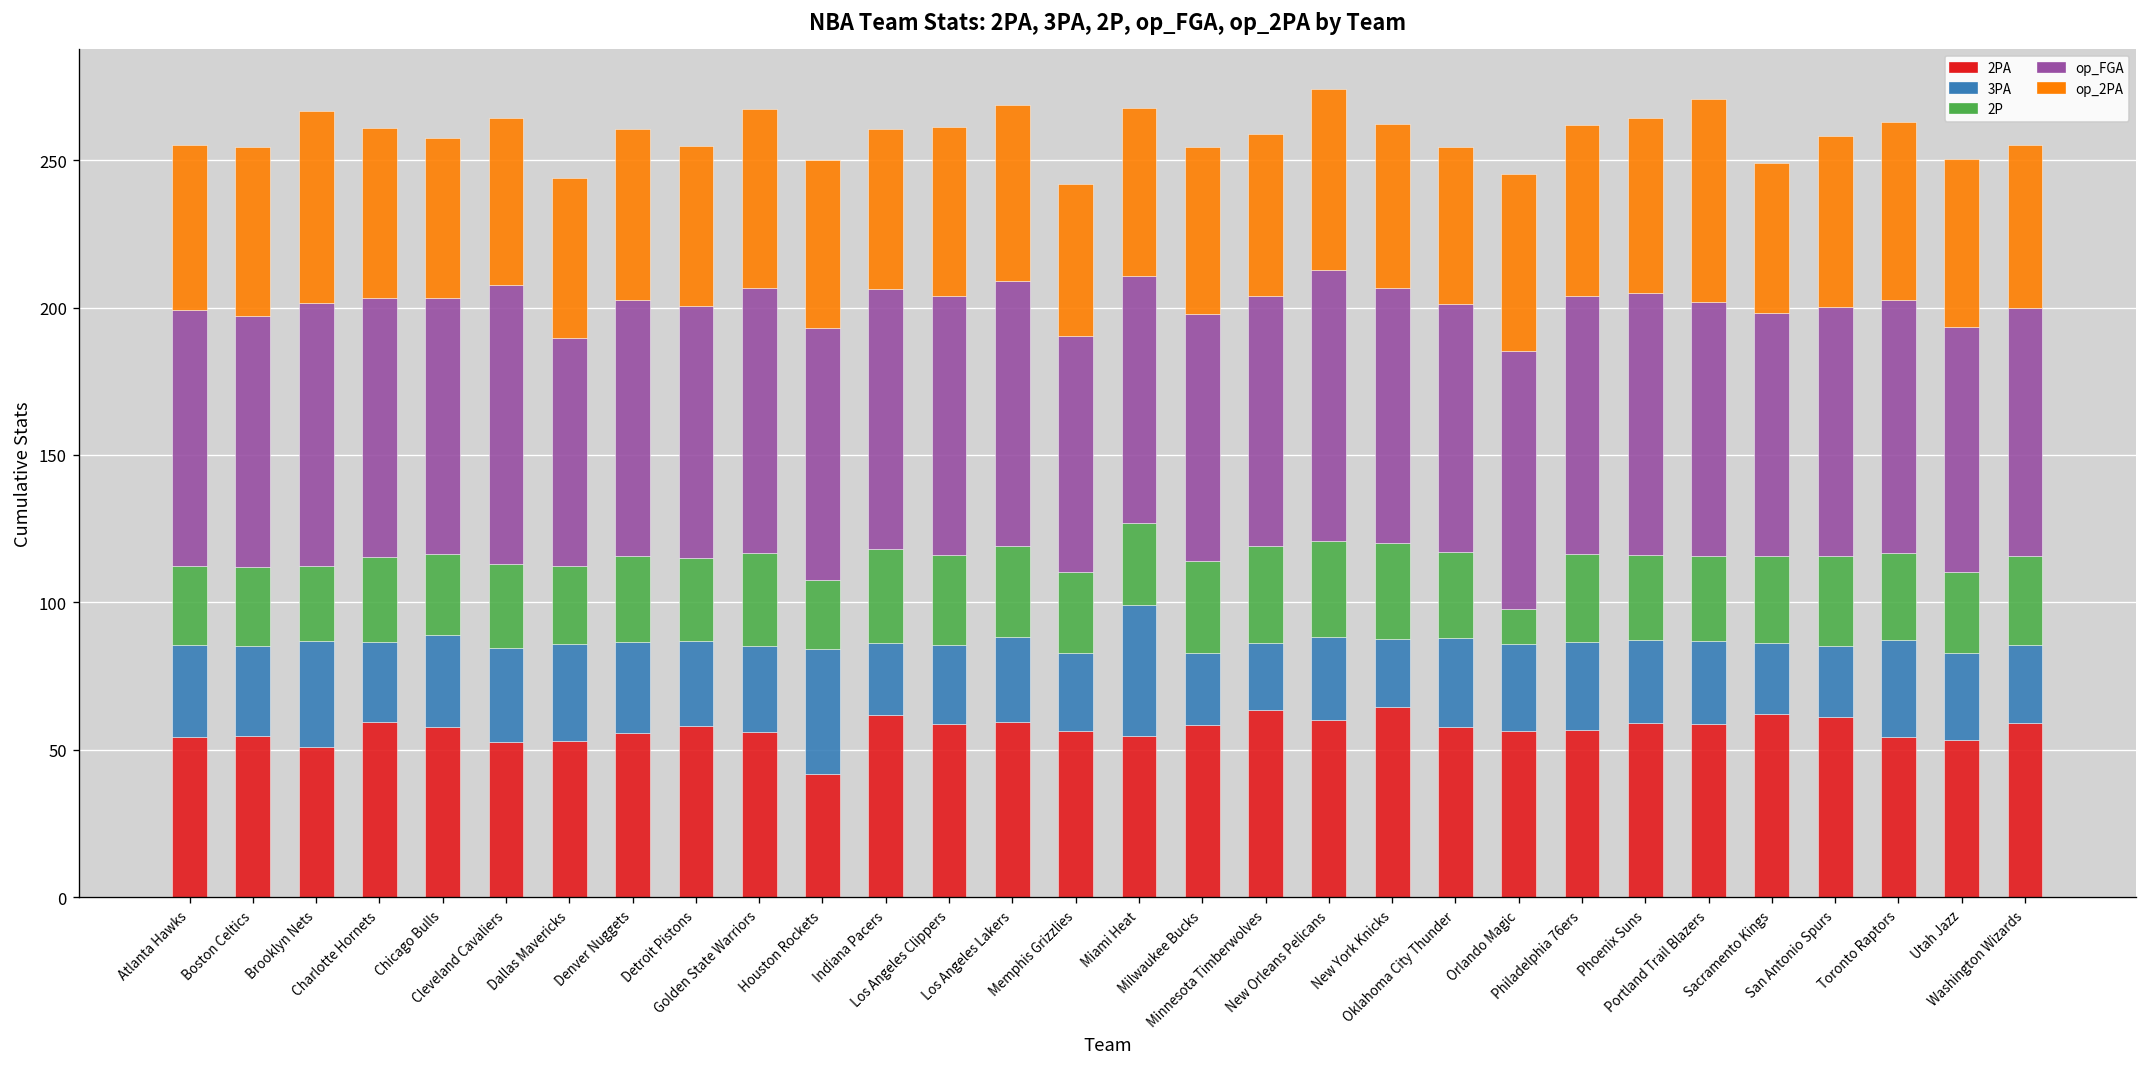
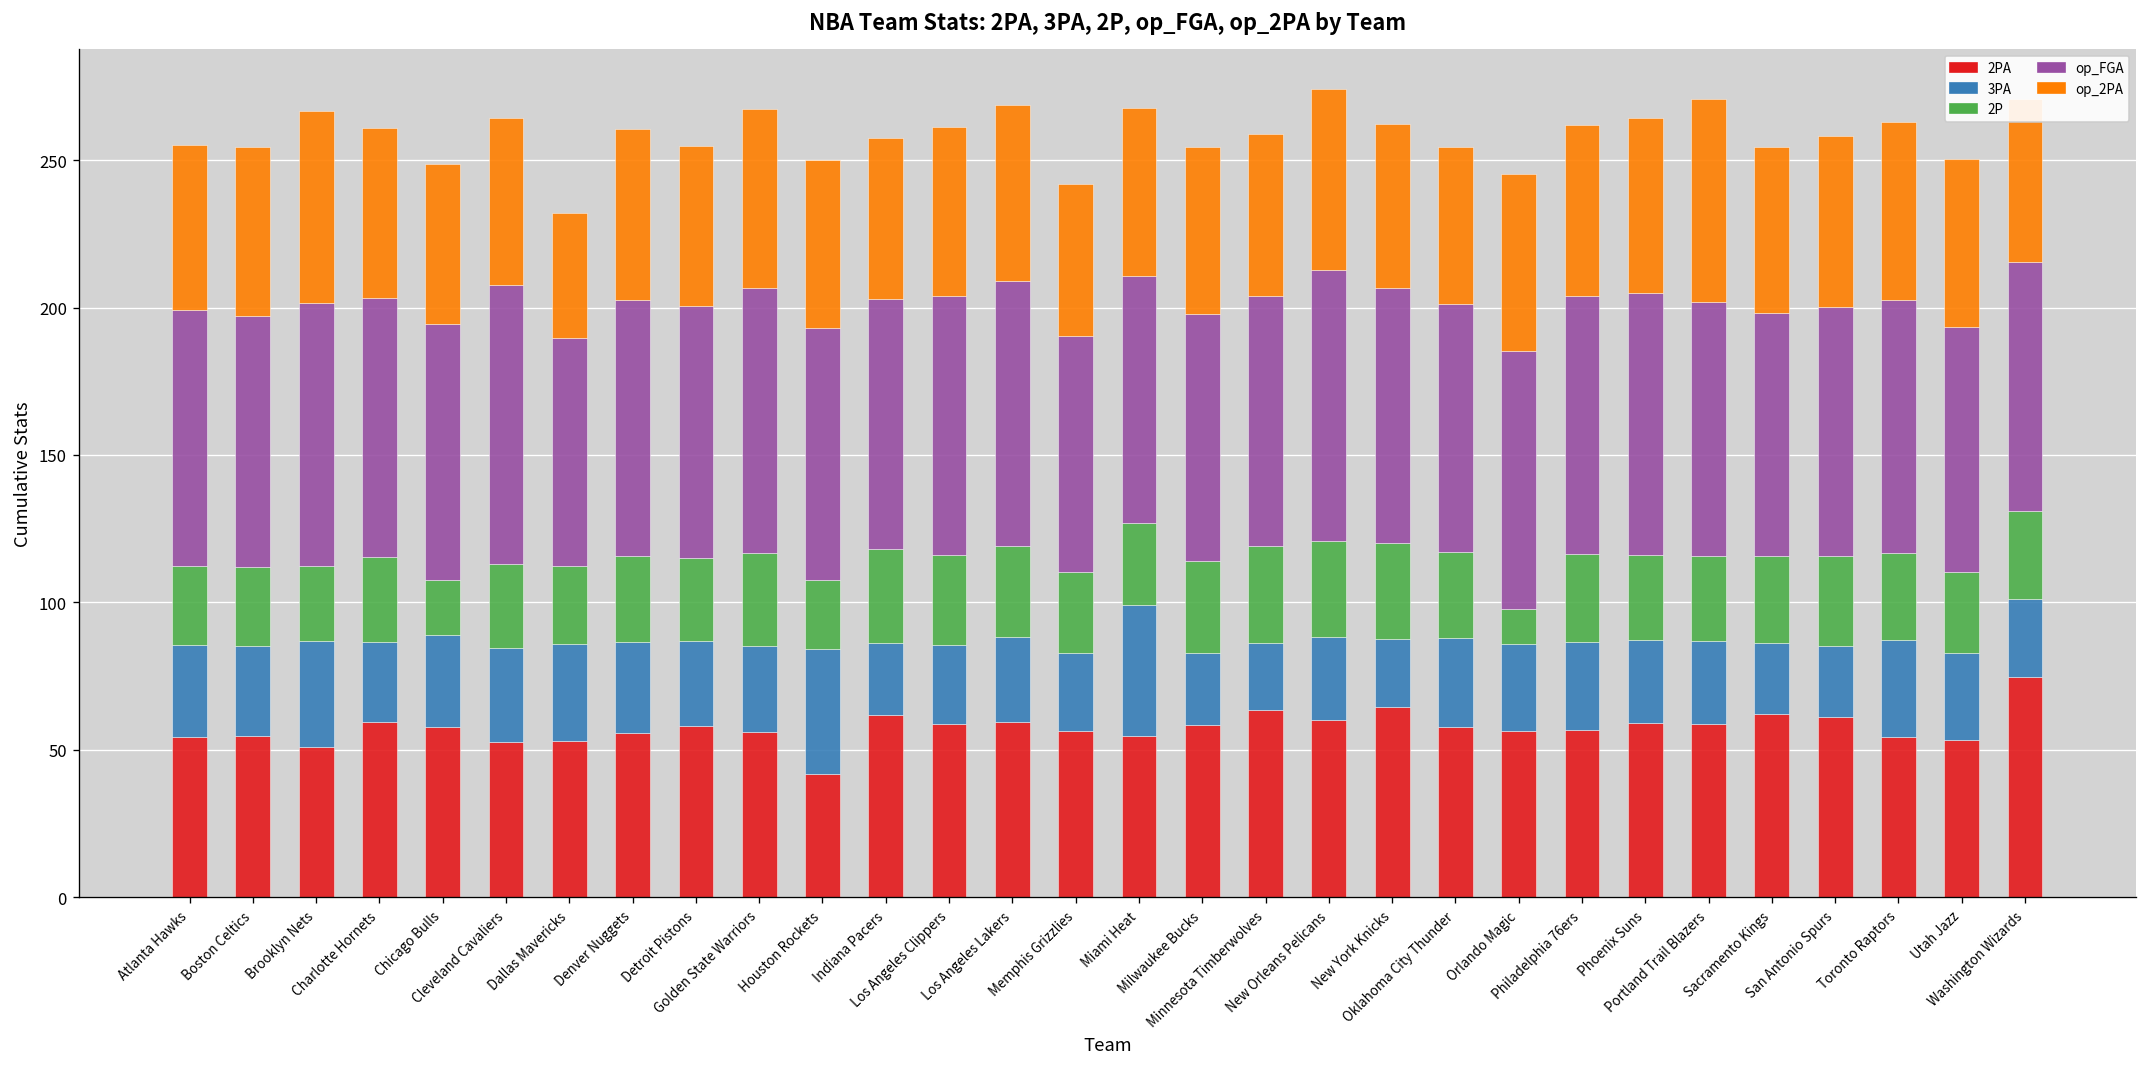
  {
    "2PA": {
      "Atlanta Hawks": 55,
      "Boston Celtics": 55,
      "Brooklyn Nets": 51,
      "Charlotte Hornets": 59,
      "Chicago Bulls": 58,
      "Cleveland Cavaliers": 53,
      "Dallas Mavericks": 53,
      "Denver Nuggets": 56,
      "Detroit Pistons": 58,
      "Golden State Warriors": 56,
      "Houston Rockets": 42,
      "Indiana Pacers": 62,
      "Los Angeles Clippers": 59,
      "Los Angeles Lakers": 59,
      "Memphis Grizzlies": 57,
      "Miami Heat": 55,
      "Milwaukee Bucks": 58,
      "Minnesota Timberwolves": 64,
      "New Orleans Pelicans": 60,
      "New York Knicks": 64,
      "Oklahoma City Thunder": 58,
      "Orlando Magic": 57,
      "Philadelphia 76ers": 57,
      "Phoenix Suns": 59,
      "Portland Trail Blazers": 59,
      "Sacramento Kings": 62,
      "San Antonio Spurs": 61,
      "Toronto Raptors": 54,
      "Utah Jazz": 53,
-     "Washington Wizards": 59
+     "Washington Wizards": 75
    },
    "3PA": {
      "Atlanta Hawks": 31,
      "Boston Celtics": 30,
      "Brooklyn Nets": 36,
      "Charlotte Hornets": 27,
      "Chicago Bulls": 31,
      "Cleveland Cavaliers": 32,
      "Dallas Mavericks": 33,
      "Denver Nuggets": 31,
      "Detroit Pistons": 29,
      "Golden State Warriors": 29,
      "Houston Rockets": 42,
      "Indiana Pacers": 25,
      "Los Angeles Clippers": 27,
      "Los Angeles Lakers": 29,
      "Memphis Grizzlies": 26,
      "Miami Heat": 44,
      "Milwaukee Bucks": 25,
      "Minnesota Timberwolves": 23,
      "New Orleans Pelicans": 28,
      "New York Knicks": 23,
      "Oklahoma City Thunder": 30,
      "Orlando Magic": 29,
      "Philadelphia 76ers": 30,
      "Phoenix Suns": 28,
      "Portland Trail Blazers": 28,
      "Sacramento Kings": 24,
      "San Antonio Spurs": 24,
      "Toronto Raptors": 33,
      "Utah Jazz": 30,
      "Washington Wizards": 27
    },
    "2P": {
      "Atlanta Hawks": 27,
      "Boston Celtics": 27,
      "Brooklyn Nets": 26,
      "Charlotte Hornets": 29,
-     "Chicago Bulls": 28,
+     "Chicago Bulls": 19,
      "Cleveland Cavaliers": 28,
      "Dallas Mavericks": 26,
      "Denver Nuggets": 29,
      "Detroit Pistons": 28,
      "Golden State Warriors": 32,
      "Houston Rockets": 23,
      "Indiana Pacers": 32,
      "Los Angeles Clippers": 31,
      "Los Angeles Lakers": 31,
      "Memphis Grizzlies": 28,
      "Miami Heat": 28,
      "Milwaukee Bucks": 31,
      "Minnesota Timberwolves": 33,
      "New Orleans Pelicans": 33,
      "New York Knicks": 33,
      "Oklahoma City Thunder": 29,
      "Orlando Magic": 12,
      "Philadelphia 76ers": 30,
      "Phoenix Suns": 29,
      "Portland Trail Blazers": 29,
      "Sacramento Kings": 30,
      "San Antonio Spurs": 31,
      "Toronto Raptors": 30,
      "Utah Jazz": 28,
      "Washington Wizards": 30
    },
    "op_FGA": {
      "Atlanta Hawks": 87,
      "Boston Celtics": 85,
      "Brooklyn Nets": 89,
      "Charlotte Hornets": 88,
      "Chicago Bulls": 87,
      "Cleveland Cavaliers": 95,
      "Dallas Mavericks": 77,
      "Denver Nuggets": 87,
      "Detroit Pistons": 85,
      "Golden State Warriors": 90,
      "Houston Rockets": 86,
-     "Indiana Pacers": 88,
+     "Indiana Pacers": 85,
      "Los Angeles Clippers": 88,
      "Los Angeles Lakers": 90,
      "Memphis Grizzlies": 80,
      "Miami Heat": 84,
      "Milwaukee Bucks": 84,
      "Minnesota Timberwolves": 85,
      "New Orleans Pelicans": 92,
      "New York Knicks": 86,
      "Oklahoma City Thunder": 84,
      "Orlando Magic": 88,
      "Philadelphia 76ers": 88,
      "Phoenix Suns": 89,
      "Portland Trail Blazers": 86,
      "Sacramento Kings": 82,
      "San Antonio Spurs": 84,
      "Toronto Raptors": 86,
      "Utah Jazz": 83,
      "Washington Wizards": 84
    },
    "op_2PA": {
      "Atlanta Hawks": 56,
      "Boston Celtics": 57,
      "Brooklyn Nets": 65,
      "Charlotte Hornets": 58,
      "Chicago Bulls": 54,
      "Cleveland Cavaliers": 57,
-     "Dallas Mavericks": 54,
+     "Dallas Mavericks": 43,
      "Denver Nuggets": 58,
      "Detroit Pistons": 54,
      "Golden State Warriors": 61,
      "Houston Rockets": 57,
      "Indiana Pacers": 54,
      "Los Angeles Clippers": 58,
      "Los Angeles Lakers": 60,
      "Memphis Grizzlies": 51,
      "Miami Heat": 57,
      "Milwaukee Bucks": 57,
      "Minnesota Timberwolves": 55,
      "New Orleans Pelicans": 61,
      "New York Knicks": 56,
      "Oklahoma City Thunder": 53,
      "Orlando Magic": 60,
      "Philadelphia 76ers": 58,
      "Phoenix Suns": 60,
      "Portland Trail Blazers": 69,
-     "Sacramento Kings": 51,
+     "Sacramento Kings": 56,
      "San Antonio Spurs": 58,
      "Toronto Raptors": 61,
      "Utah Jazz": 57
    }
  }
